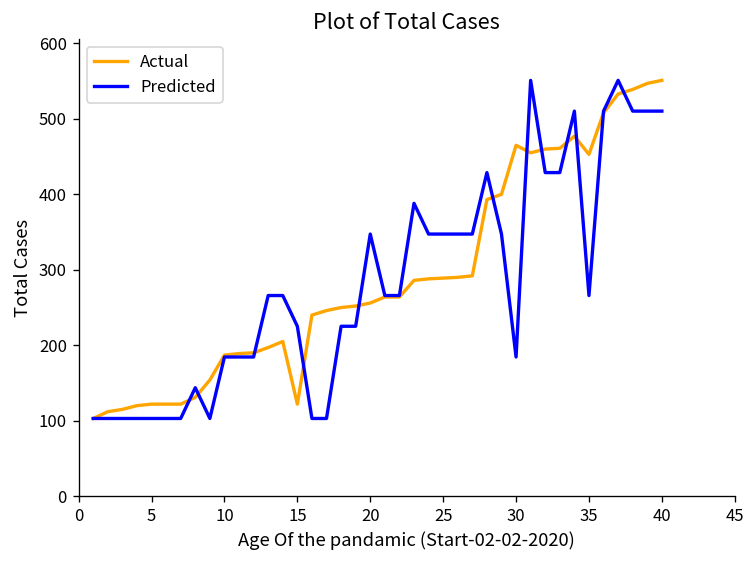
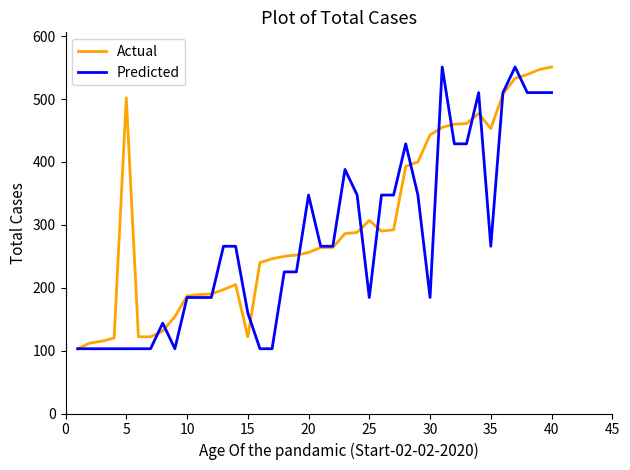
  {
    "Actual": {
-     "5": 120,
+     "5": 500,
      "15": 120,
      "20": 260,
-     "25": 290,
-     "30": 470,
+     "25": 310,
+     "30": 440,
      "35": 450,
      "40": 550
    },
    "Predicted": {
      "5": 100,
-     "15": 230,
+     "15": 160,
      "20": 350,
-     "25": 350,
+     "25": 180,
      "30": 180,
      "35": 270,
      "40": 510
    }
  }
